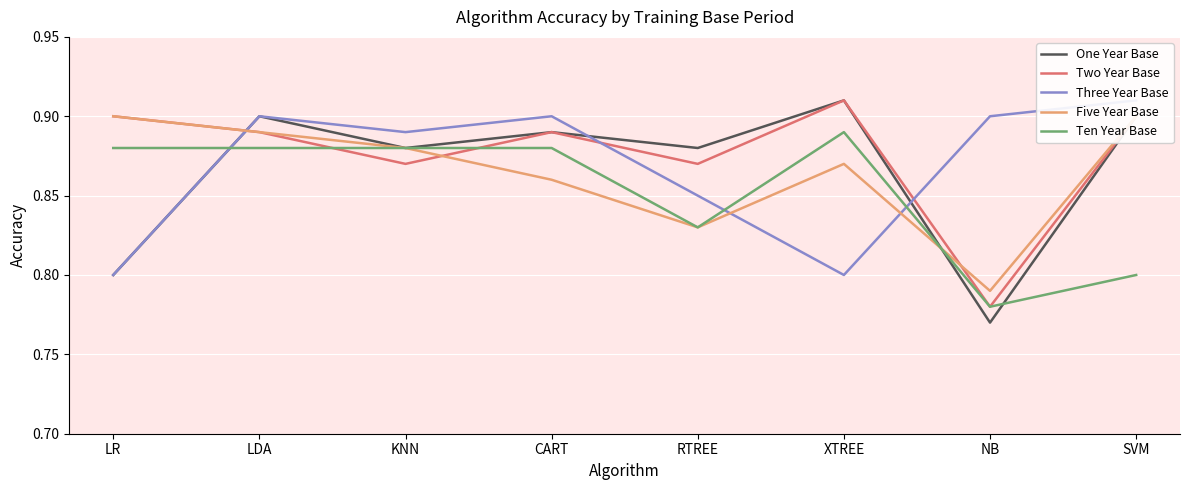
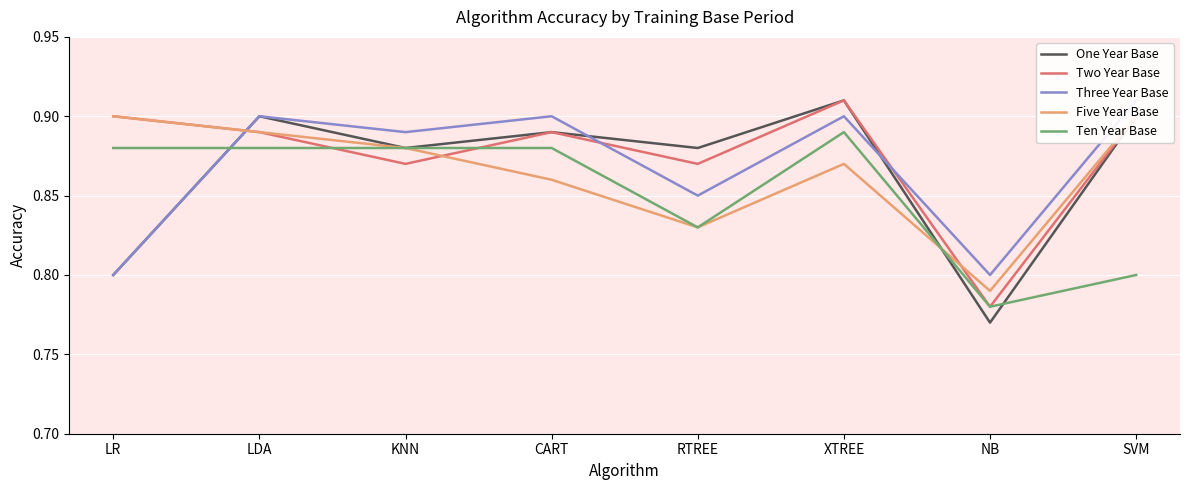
  {
    "One Year Base": {
      "RTREE": 0.880,
      "NB": 0.770
    },
    "Three Year Base": {
      "KNN": 0.890,
      "CART": 0.9,
      "RTREE": 0.850,
-     "XTREE": 0.8,
-     "NB": 0.9
+     "XTREE": 0.9,
+     "NB": 0.8
    },
    "Ten Year Base": {
      "LR": 0.880,
      "LDA": 0.880,
      "CART": 0.880,
      "XTREE": 0.890,
      "SVM": 0.8
    }
  }
